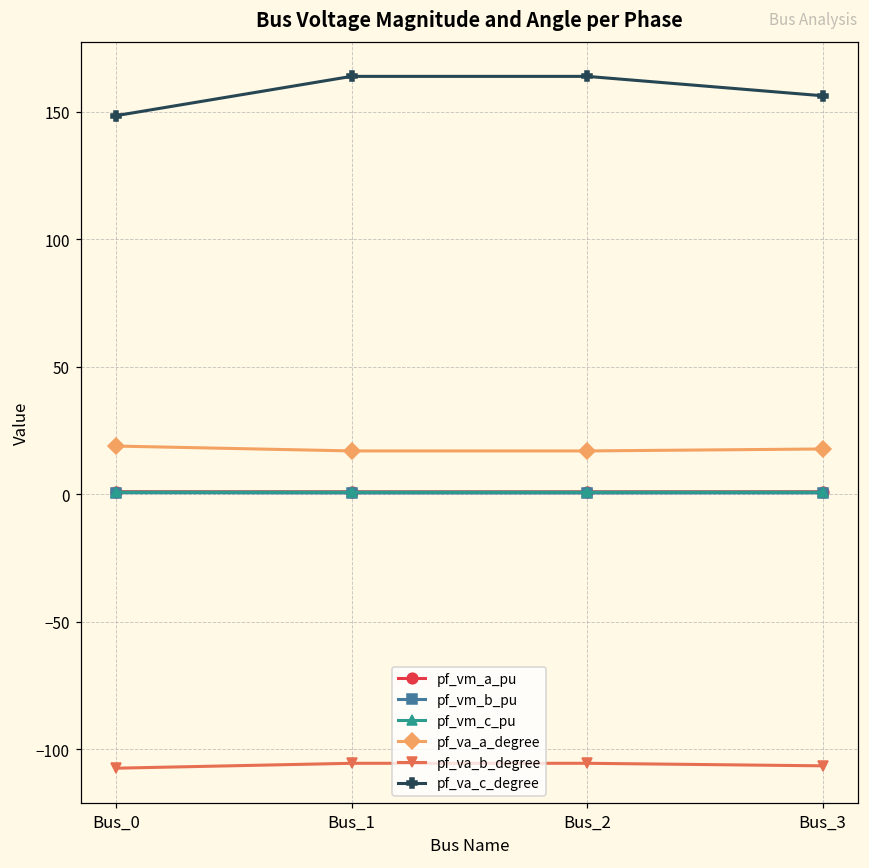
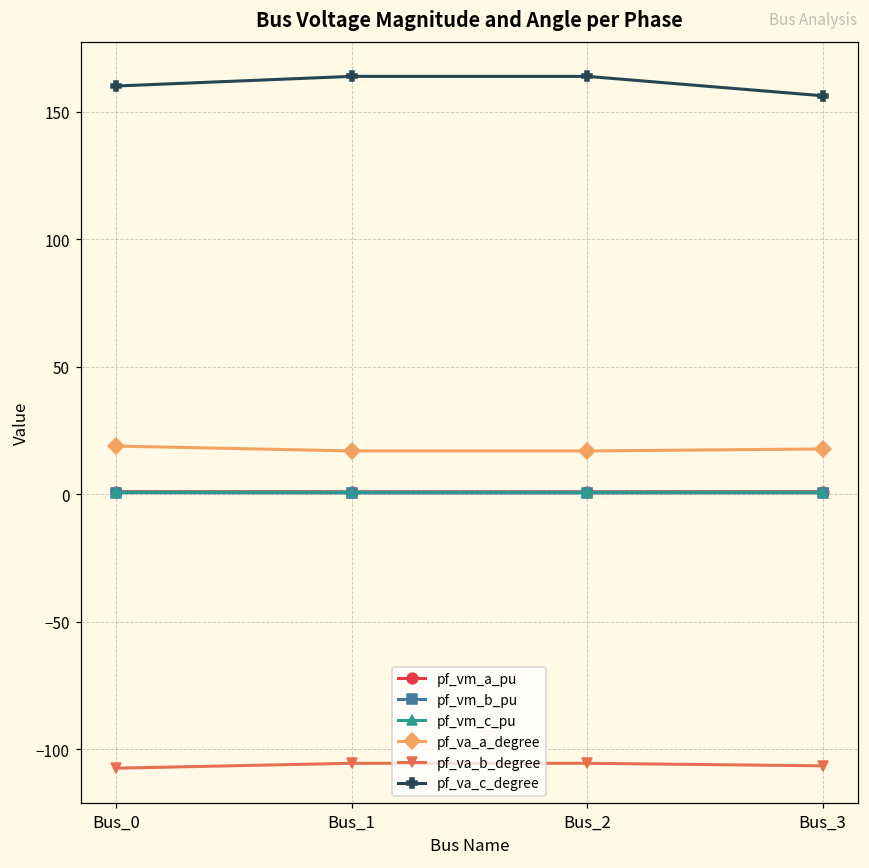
  {
    "pf_va_c_degree": {
-     "Bus_0": 148,
+     "Bus_0": 160,
      "Bus_1": 164,
      "Bus_2": 164,
      "Bus_3": 156
    }
  }
